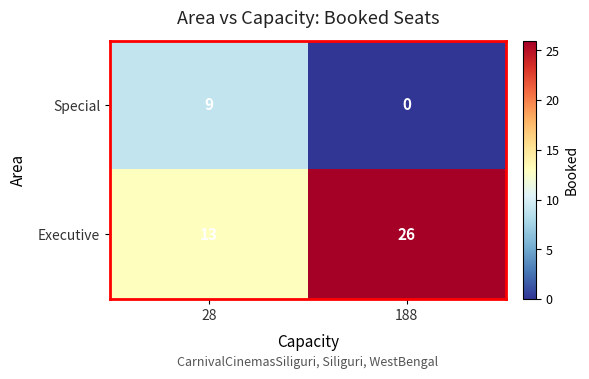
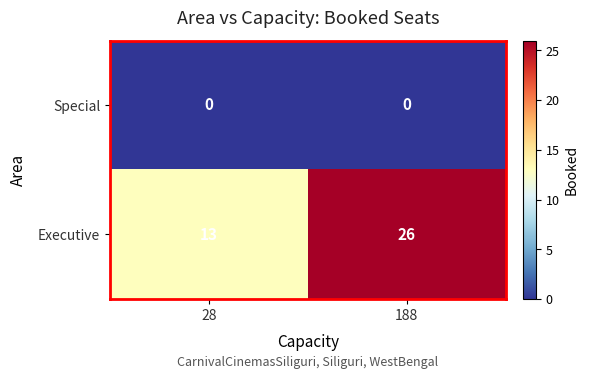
  {
    "Special": {
-     "28": 9,
+     "28": 0,
      "188": 0
    },
    "Executive": {
      "28": 13,
      "188": 26
    }
  }
